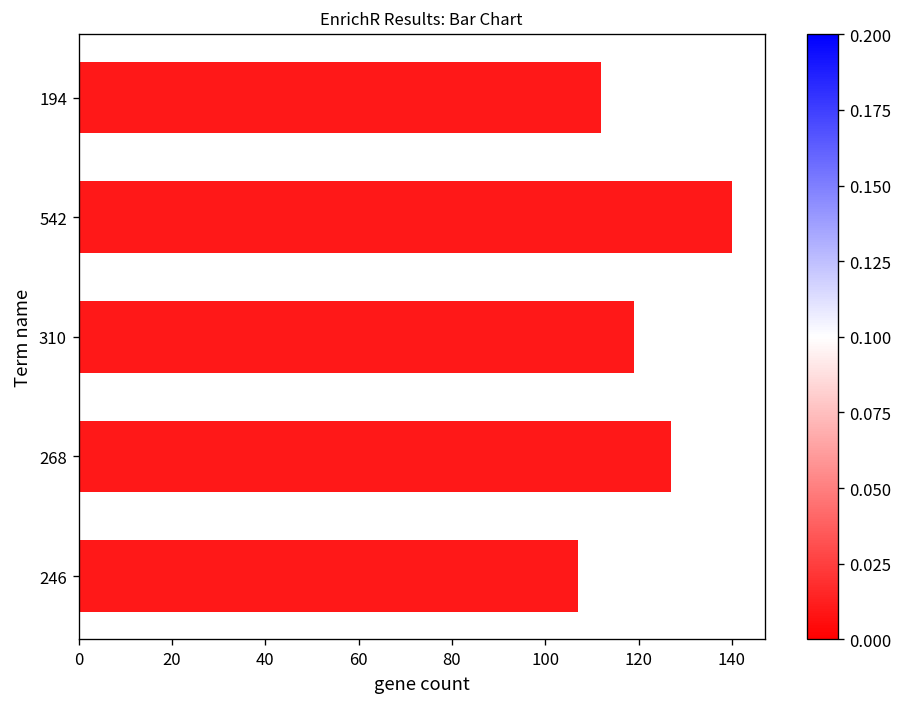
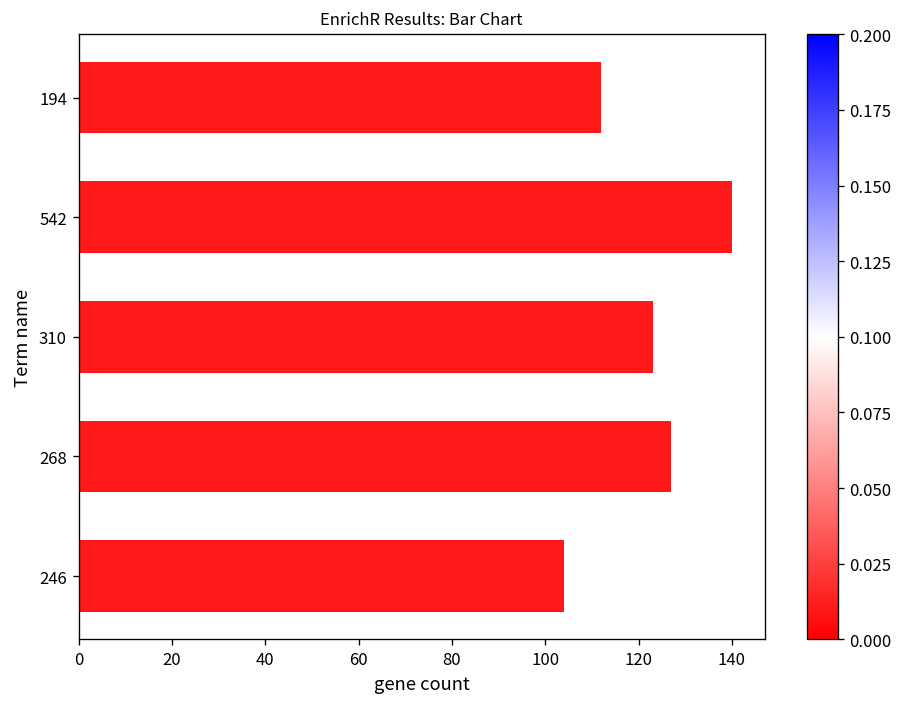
  {
    "194": 112,
    "542": 140,
-   "310": 119,
+   "310": 123,
    "268": 127,
-   "246": 107
+   "246": 104
  }
